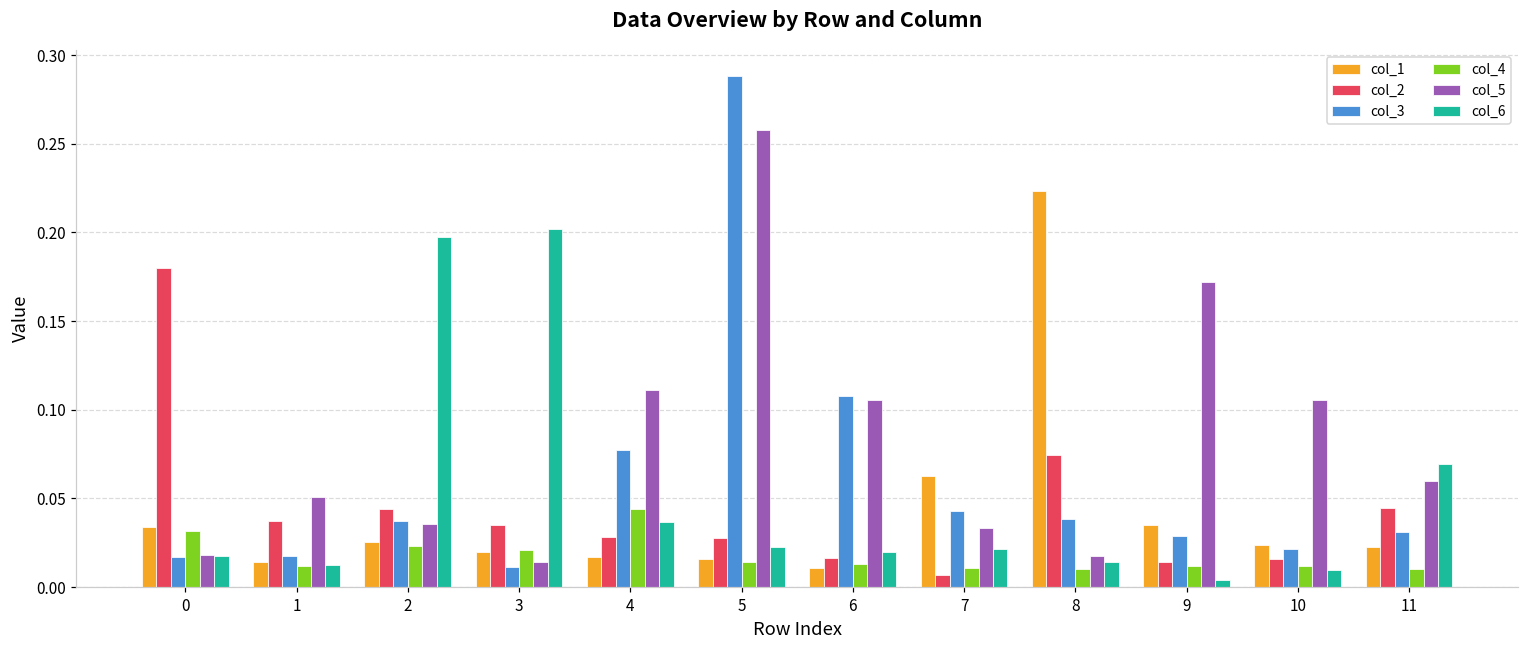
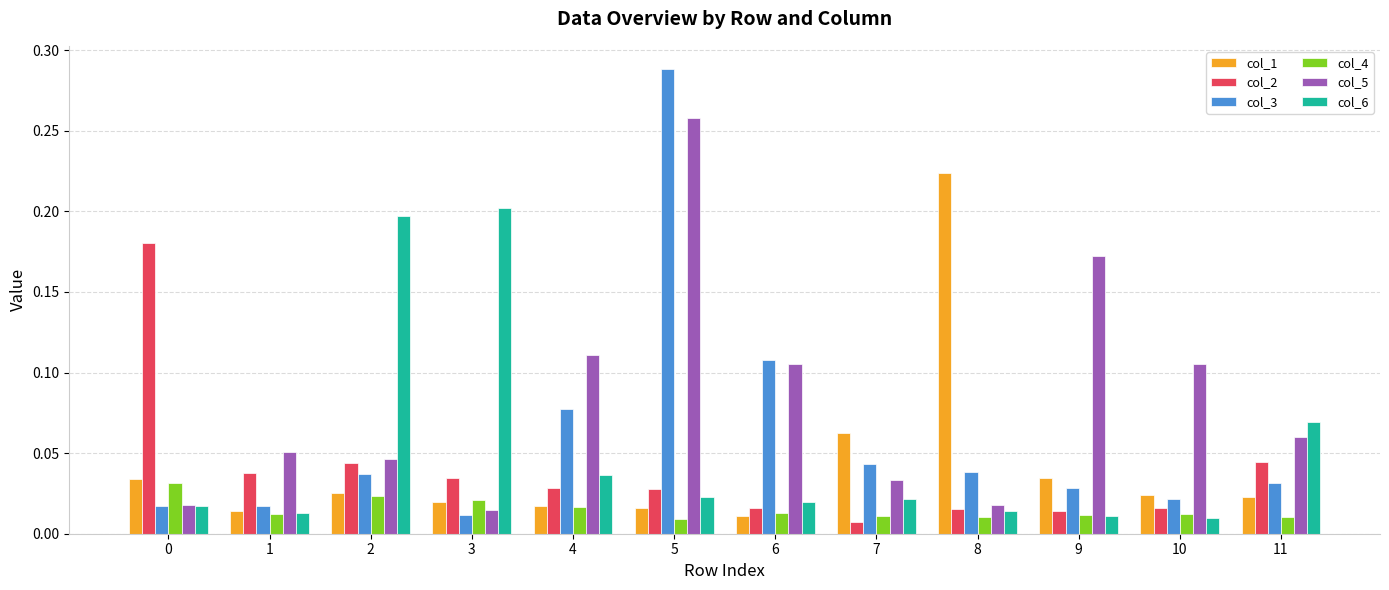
  {
    "col_1": {
      "0": 0.034,
      "1": 0.014,
      "2": 0.025,
      "3": 0.020,
      "4": 0.017,
      "5": 0.016,
      "6": 0.011,
      "7": 0.063,
      "8": 0.224,
      "9": 0.035,
      "10": 0.024,
      "11": 0.023
    },
    "col_2": {
      "0": 0.180,
      "1": 0.038,
      "2": 0.044,
      "3": 0.035,
      "4": 0.028,
      "5": 0.027,
      "6": 0.016,
      "7": 0.007,
-     "8": 0.075,
+     "8": 0.015,
      "9": 0.014,
      "10": 0.016,
      "11": 0.044
    },
    "col_3": {
      "0": 0.017,
      "1": 0.017,
      "2": 0.037,
      "3": 0.011,
      "4": 0.077,
      "5": 0.288,
      "6": 0.108,
      "7": 0.043,
      "8": 0.038,
      "9": 0.029,
      "10": 0.022,
      "11": 0.031
    },
    "col_4": {
      "0": 0.031,
      "1": 0.012,
      "2": 0.023,
      "3": 0.021,
-     "4": 0.044,
-     "5": 0.014,
+     "4": 0.017,
+     "5": 0.009,
      "6": 0.013,
      "7": 0.011,
      "8": 0.010,
      "9": 0.012,
      "10": 0.012,
      "11": 0.010
    },
    "col_5": {
      "0": 0.018,
      "1": 0.051,
-     "2": 0.036,
+     "2": 0.046,
      "3": 0.014,
      "4": 0.111,
      "5": 0.258,
      "6": 0.105,
      "7": 0.033,
      "8": 0.018,
      "9": 0.172,
      "10": 0.105,
      "11": 0.060
    },
    "col_6": {
      "0": 0.017,
      "1": 0.013,
      "2": 0.197,
      "3": 0.202,
      "4": 0.037,
      "5": 0.023,
      "6": 0.020,
      "7": 0.021,
      "8": 0.014,
-     "9": 0.004,
+     "9": 0.011,
      "10": 0.010,
      "11": 0.069
    }
  }
